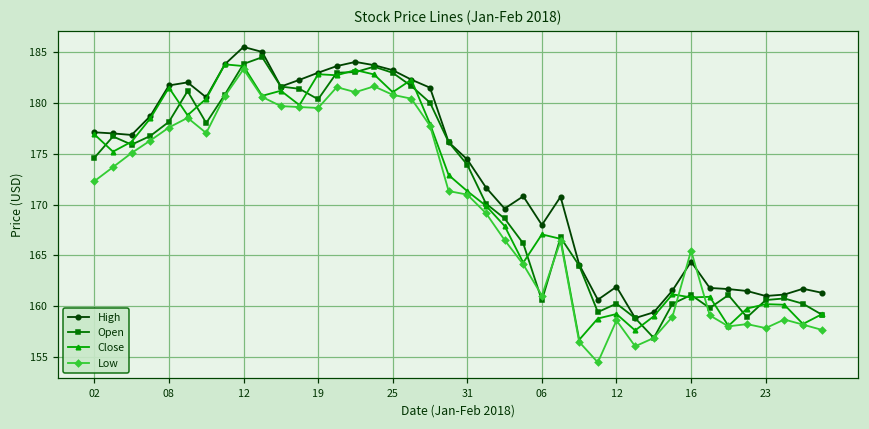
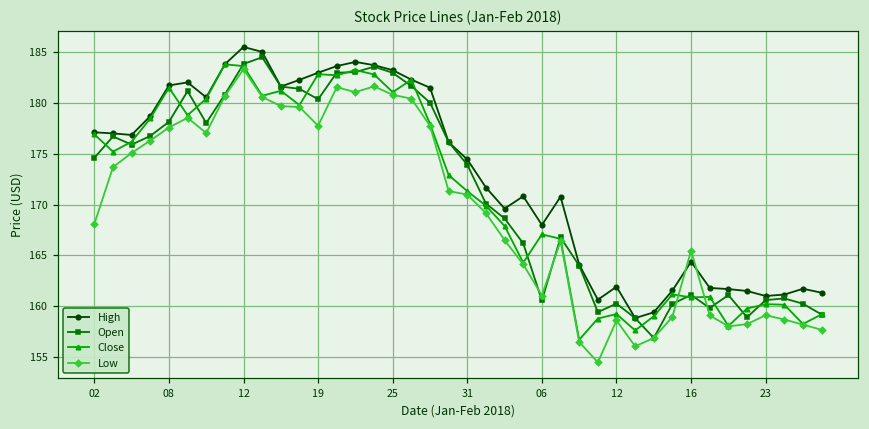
  {
    "Low": {
-     "02": 172,
+     "02": 168,
      "08": 178,
-     "19": 179,
+     "19": 178,
      "31": 171,
      "06": 161,
      "16": 165,
-     "23": 158
+     "23": 159
    }
  }
